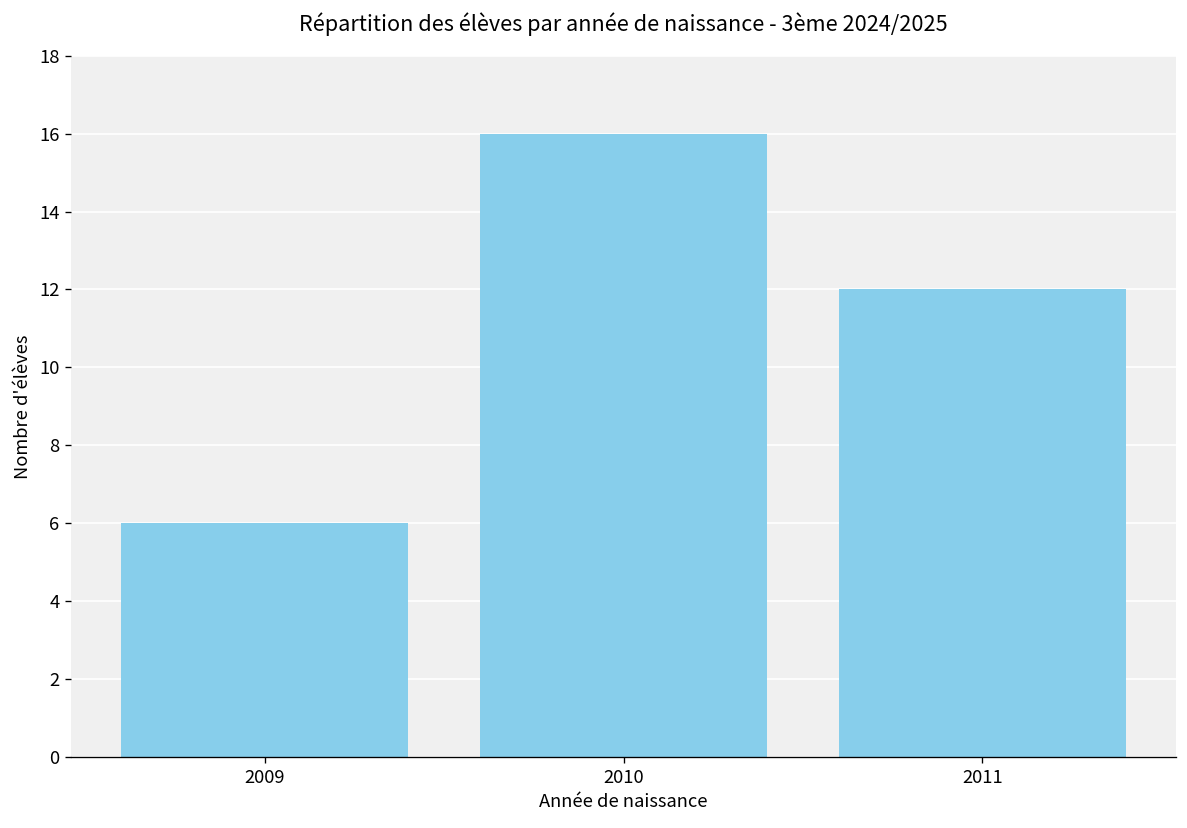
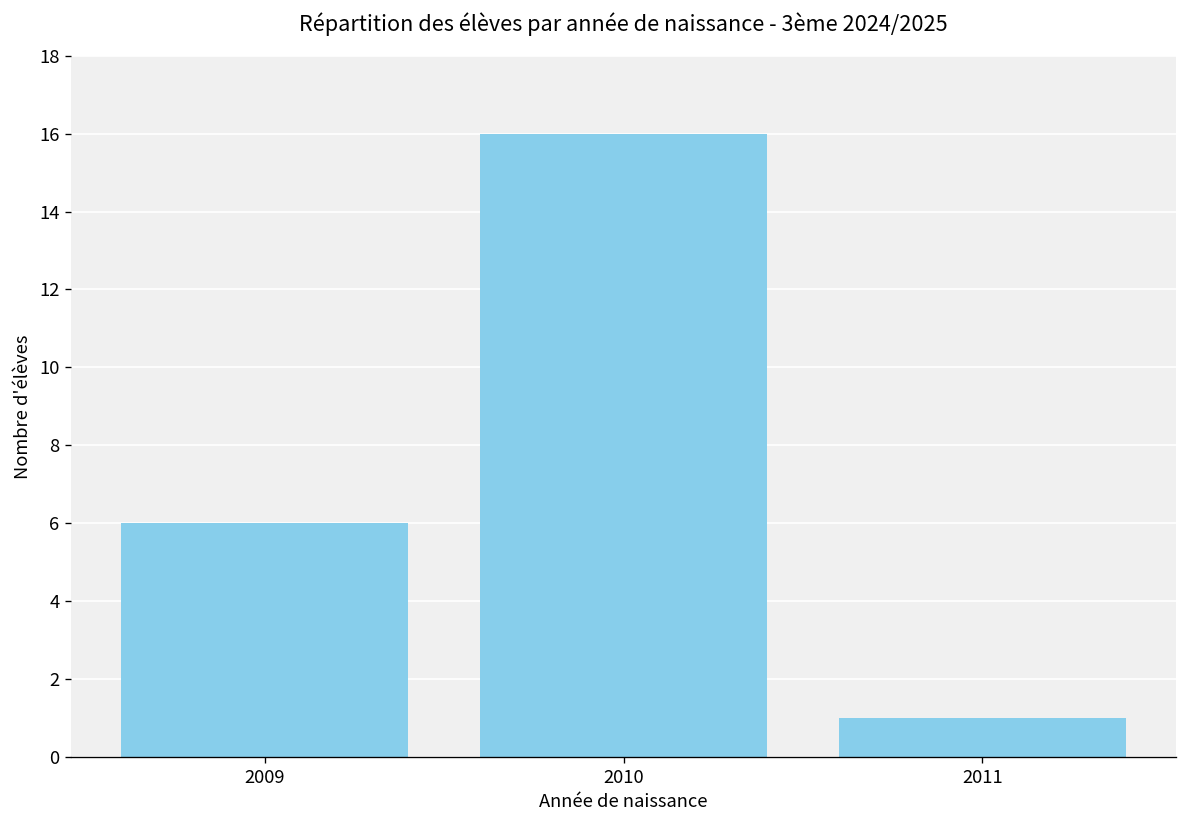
  {
    "2009": 6,
    "2010": 16,
-   "2011": 12
+   "2011": 1
  }
